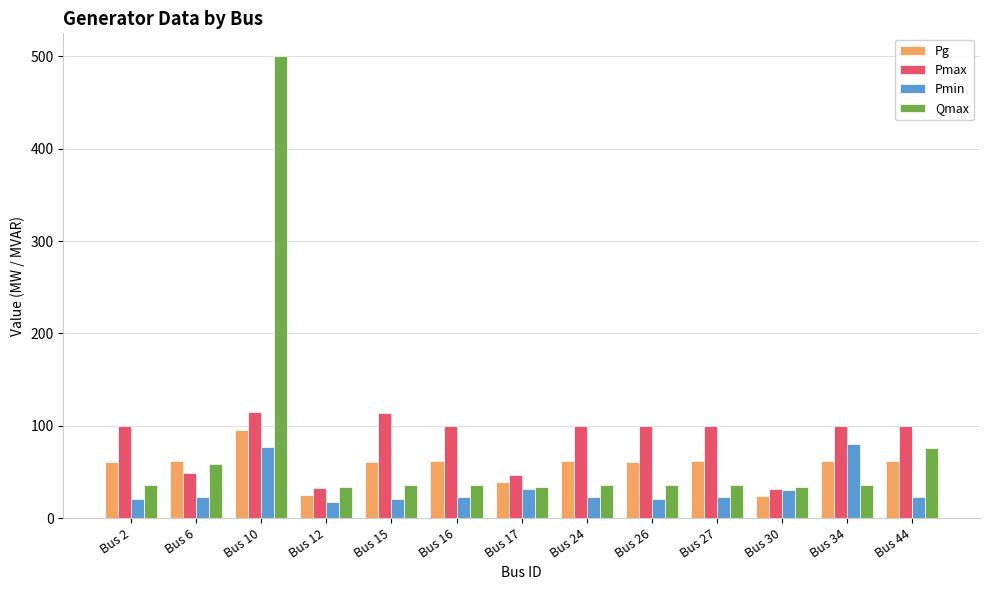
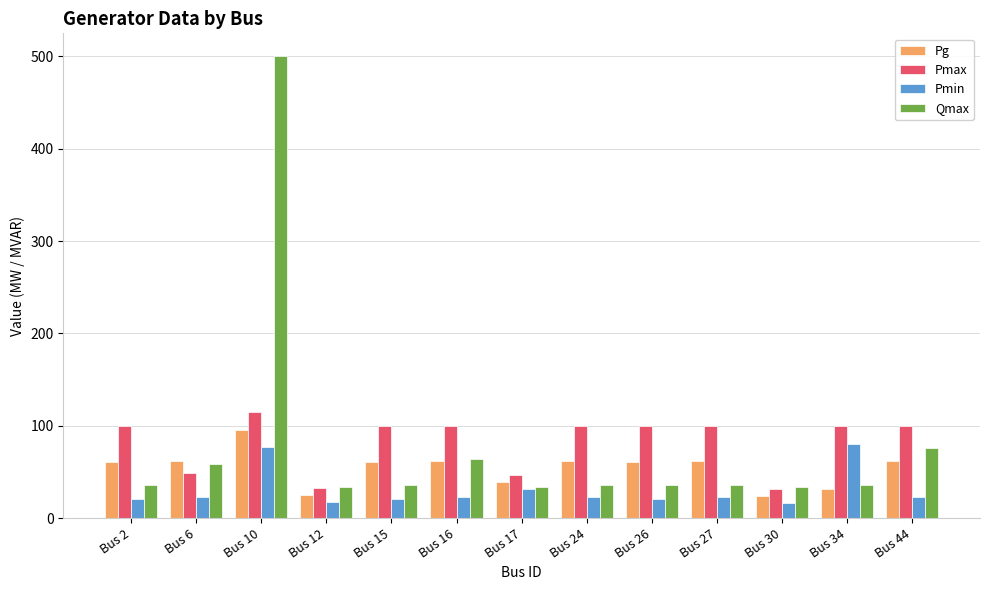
  {
    "Pg": {
      "Bus 2": 60,
      "Bus 6": 60,
      "Bus 10": 100,
      "Bus 12": 20,
      "Bus 15": 60,
      "Bus 16": 60,
      "Bus 17": 40,
      "Bus 24": 60,
      "Bus 26": 60,
      "Bus 27": 60,
      "Bus 30": 20,
-     "Bus 34": 60,
+     "Bus 34": 30,
      "Bus 44": 60
    },
    "Pmax": {
      "Bus 2": 100,
      "Bus 6": 50,
      "Bus 10": 120,
      "Bus 12": 30,
-     "Bus 15": 110,
+     "Bus 15": 100,
      "Bus 16": 100,
      "Bus 17": 50,
      "Bus 24": 100,
      "Bus 26": 100,
      "Bus 27": 100,
      "Bus 30": 30,
      "Bus 34": 100,
      "Bus 44": 100
    },
    "Pmin": {
      "Bus 2": 20,
      "Bus 6": 20,
      "Bus 10": 80,
      "Bus 12": 20,
      "Bus 15": 20,
      "Bus 16": 20,
      "Bus 17": 30,
      "Bus 24": 20,
      "Bus 26": 20,
      "Bus 27": 20,
-     "Bus 30": 30,
+     "Bus 30": 20,
      "Bus 34": 80,
      "Bus 44": 20
    },
    "Qmax": {
      "Bus 2": 40,
      "Bus 6": 60,
      "Bus 10": 500,
      "Bus 12": 30,
      "Bus 15": 40,
-     "Bus 16": 40,
+     "Bus 16": 60,
      "Bus 17": 30,
      "Bus 24": 40,
      "Bus 26": 40,
      "Bus 27": 40,
      "Bus 30": 30,
      "Bus 34": 40,
      "Bus 44": 80
    }
  }
